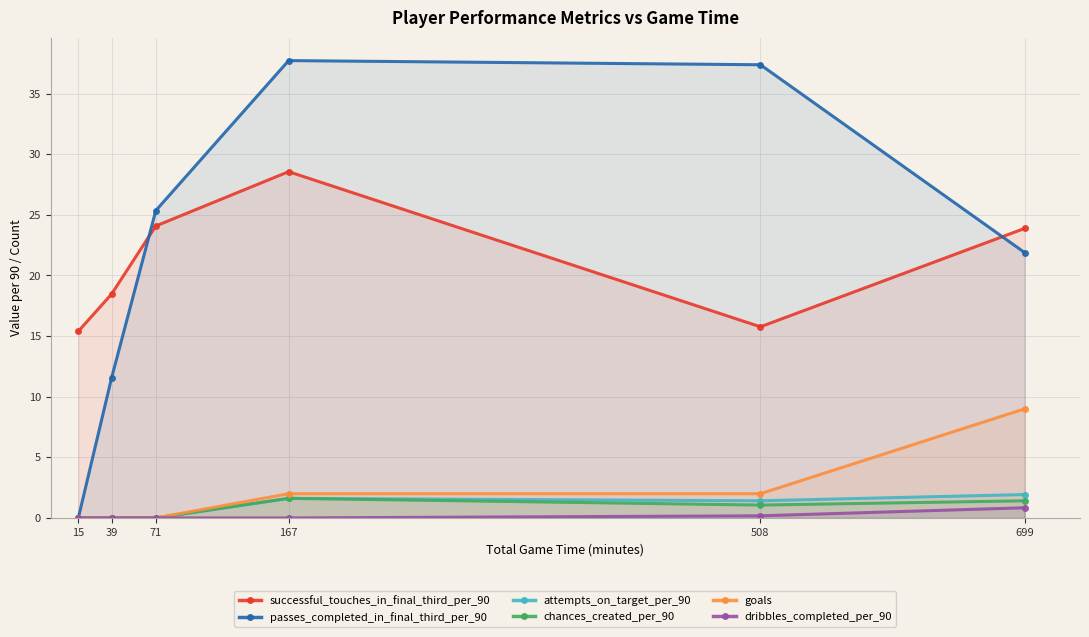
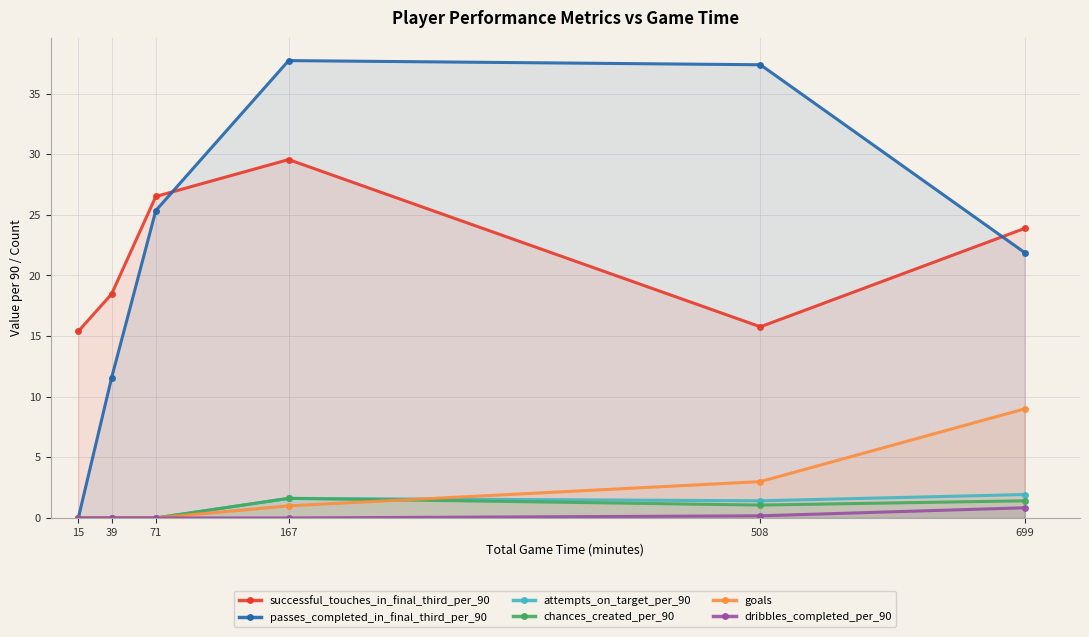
  {
    "successful_touches_in_final_third_per_90": {
      "15": 15.4,
      "39": 18.5,
-     "71": 24.1,
-     "167": 28.6,
+     "71": 26.5,
+     "167": 29.6,
      "508": 15.8,
      "699": 23.9
    },
    "passes_completed_in_final_third_per_90": {
      "39": 11.5,
      "71": 25.4,
      "167": 37.7,
      "508": 37.4,
      "699": 21.9
    },
    "attempts_on_target_per_90": {
      "508": 1.4,
      "699": 1.9
    },
    "chances_created_per_90": {
      "508": 1.1,
      "699": 1.4
    },
    "goals": {
-     "167": 2,
-     "508": 2,
+     "167": 1,
+     "508": 3,
      "699": 9
    },
    "dribbles_completed_per_90": {
      "167": 0.0,
      "508": 0.2,
      "699": 0.8
    }
  }
